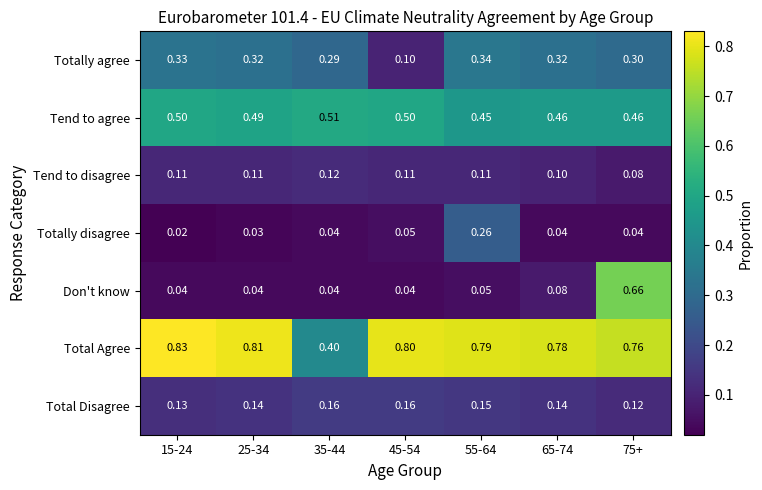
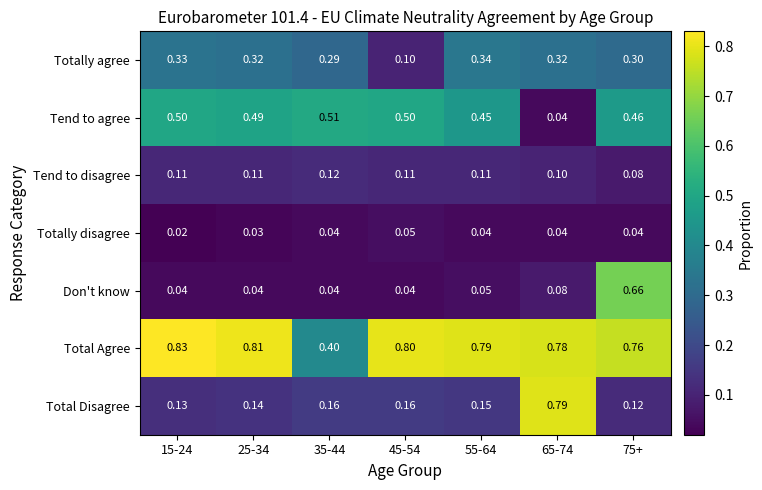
  {
    "Totally agree": {
      "15-24": 0.33,
      "25-34": 0.32,
      "35-44": 0.29,
      "45-54": 0.10,
      "55-64": 0.34,
      "65-74": 0.32,
      "75+": 0.30
    },
    "Tend to agree": {
      "15-24": 0.50,
      "25-34": 0.49,
      "35-44": 0.51,
      "45-54": 0.50,
      "55-64": 0.45,
-     "65-74": 0.46,
+     "65-74": 0.04,
      "75+": 0.46
    },
    "Tend to disagree": {
      "15-24": 0.11,
      "25-34": 0.11,
      "35-44": 0.12,
      "45-54": 0.11,
      "55-64": 0.11,
      "65-74": 0.10,
      "75+": 0.08
    },
    "Totally disagree": {
      "15-24": 0.02,
      "25-34": 0.03,
      "35-44": 0.04,
      "45-54": 0.05,
-     "55-64": 0.26,
+     "55-64": 0.04,
      "65-74": 0.04,
      "75+": 0.04
    },
    "Don't know": {
      "15-24": 0.04,
      "25-34": 0.04,
      "35-44": 0.04,
      "45-54": 0.04,
      "55-64": 0.05,
      "65-74": 0.08,
      "75+": 0.66
    },
    "Total Agree": {
      "15-24": 0.83,
      "25-34": 0.81,
      "35-44": 0.40,
      "45-54": 0.80,
      "55-64": 0.79,
      "65-74": 0.78,
      "75+": 0.76
    },
    "Total Disagree": {
      "15-24": 0.13,
      "25-34": 0.14,
      "35-44": 0.16,
      "45-54": 0.16,
      "55-64": 0.15,
-     "65-74": 0.14,
+     "65-74": 0.79,
      "75+": 0.12
    }
  }
